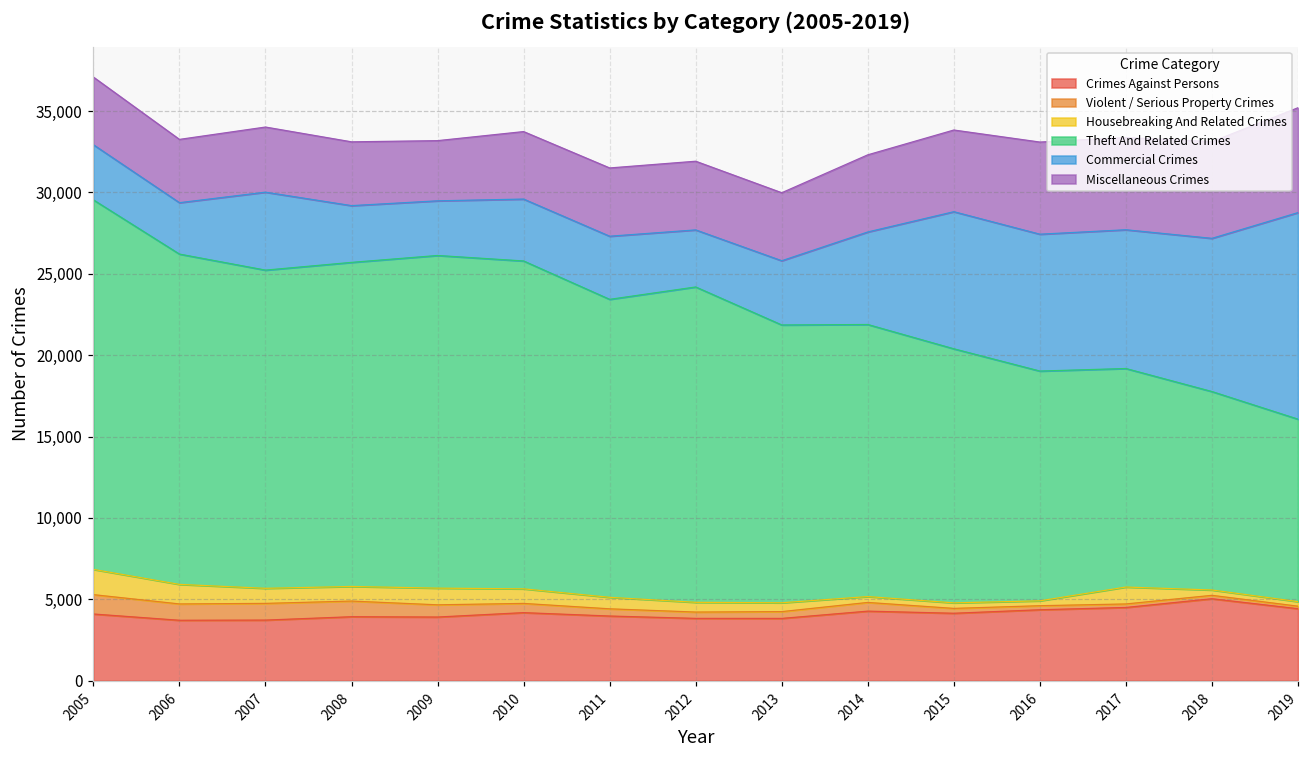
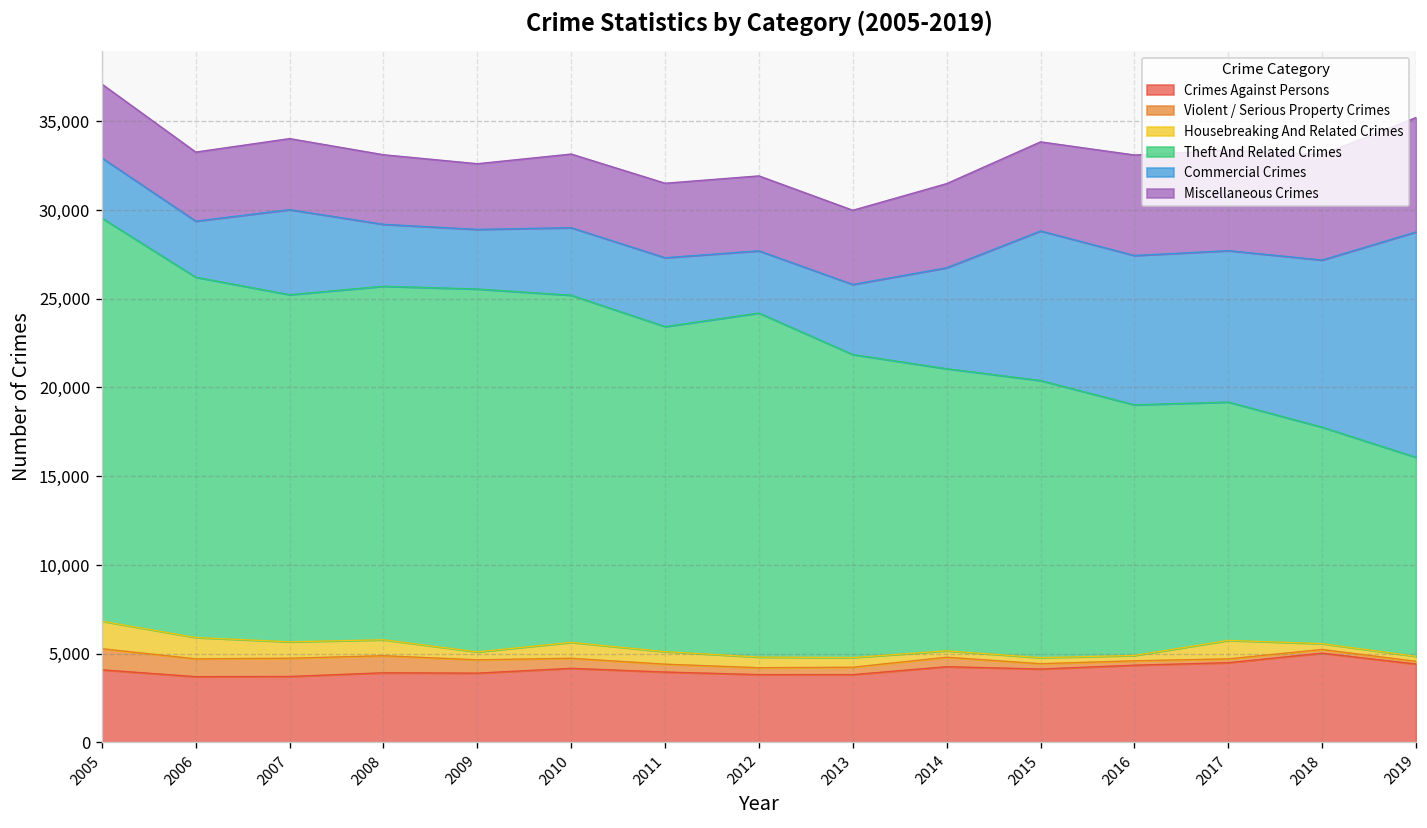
  {
    "Housebreaking And Related Crimes": {
      "2005": "1,600",
      "2006": "1,200",
      "2007": "900",
      "2008": "900",
-     "2009": "1,000",
+     "2009": "400",
      "2010": "900",
      "2011": "700",
      "2012": "600",
      "2013": "500",
      "2014": "400",
      "2015": "300",
      "2016": "300",
      "2017": "1,000",
      "2018": "300",
      "2019": "300"
    },
    "Theft And Related Crimes": {
      "2005": "22,700",
      "2006": "20,300",
      "2007": "19,600",
      "2008": "19,900",
      "2009": "20,400",
-     "2010": "20,200",
+     "2010": "19,600",
      "2011": "18,300",
      "2012": "19,400",
      "2013": "17,100",
-     "2014": "16,700",
+     "2014": "15,900",
      "2015": "15,600",
      "2016": "14,100",
      "2017": "13,400",
      "2018": "12,200",
      "2019": "11,200"
    },
    "Commercial Crimes": {
      "2005": "3,400",
      "2006": "3,200",
      "2007": "4,800",
      "2008": "3,500",
      "2009": "3,400",
      "2010": "3,800",
      "2011": "3,900",
      "2012": "3,500",
      "2013": "3,900",
      "2014": "5,700",
      "2015": "8,400",
      "2016": "8,400",
      "2017": "8,500",
      "2018": "9,400",
      "2019": "12,700"
    },
    "Miscellaneous Crimes": {
      "2005": "4,200",
      "2006": "3,900",
      "2007": "4,000",
      "2008": "3,900",
      "2009": "3,700",
      "2010": "4,100",
      "2011": "4,200",
      "2012": "4,200",
      "2013": "4,200",
      "2014": "4,700",
      "2015": "5,000",
      "2016": "5,700",
      "2019": "6,400"
    }
  }
